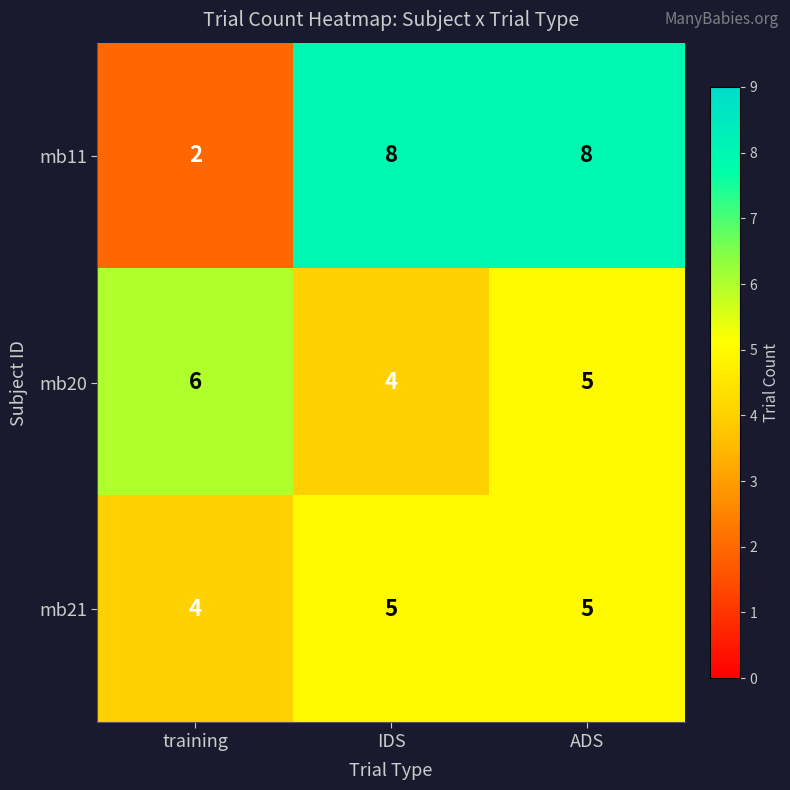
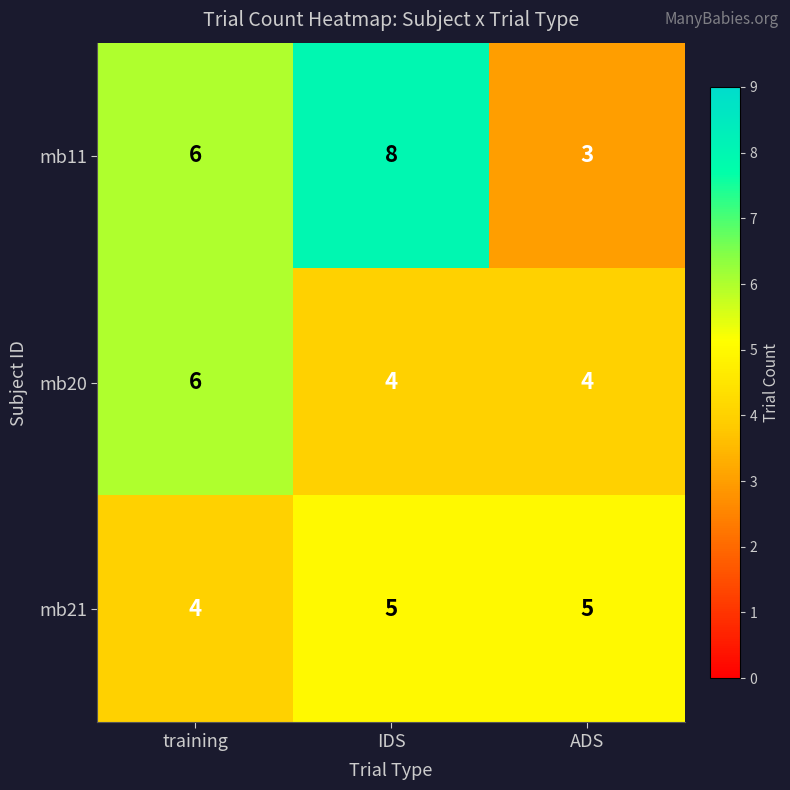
  {
    "mb11": {
-     "training": 2,
+     "training": 6,
      "IDS": 8,
-     "ADS": 8
+     "ADS": 3
    },
    "mb20": {
      "training": 6,
      "IDS": 4,
-     "ADS": 5
+     "ADS": 4
    },
    "mb21": {
      "training": 4,
      "IDS": 5,
      "ADS": 5
    }
  }
